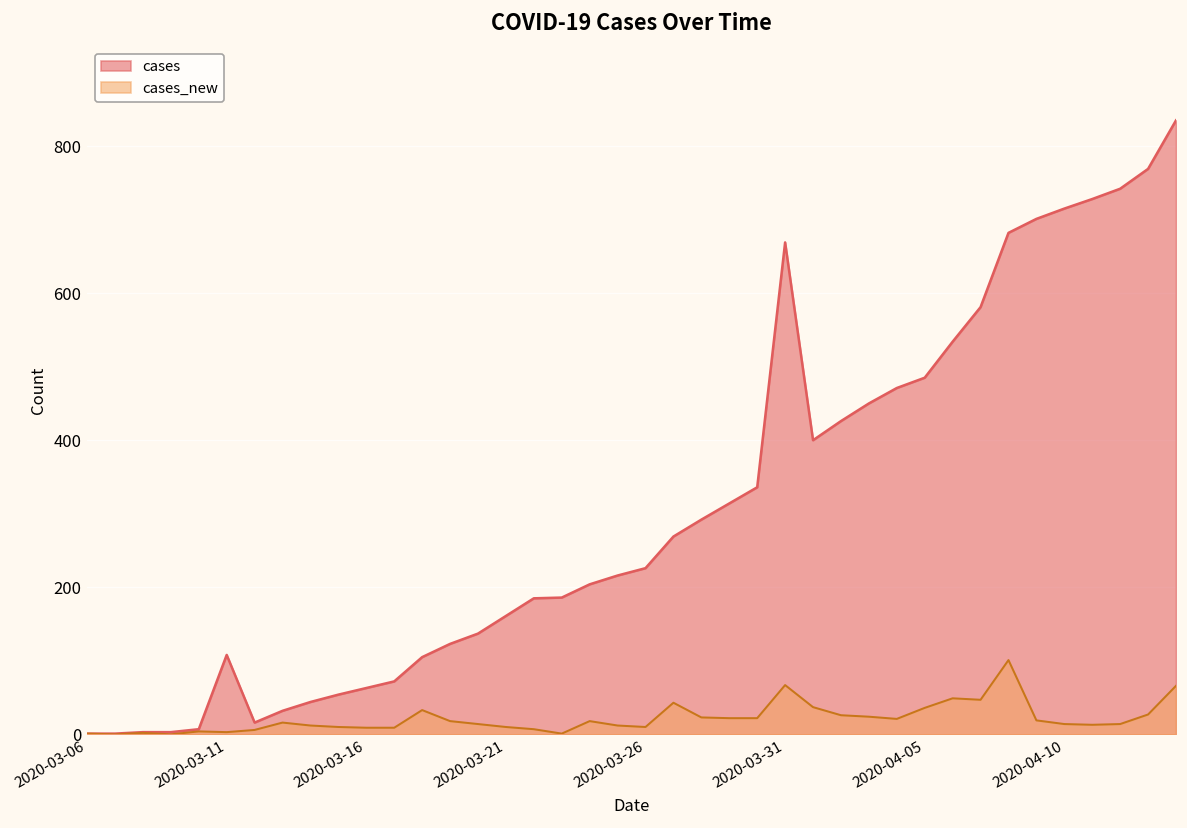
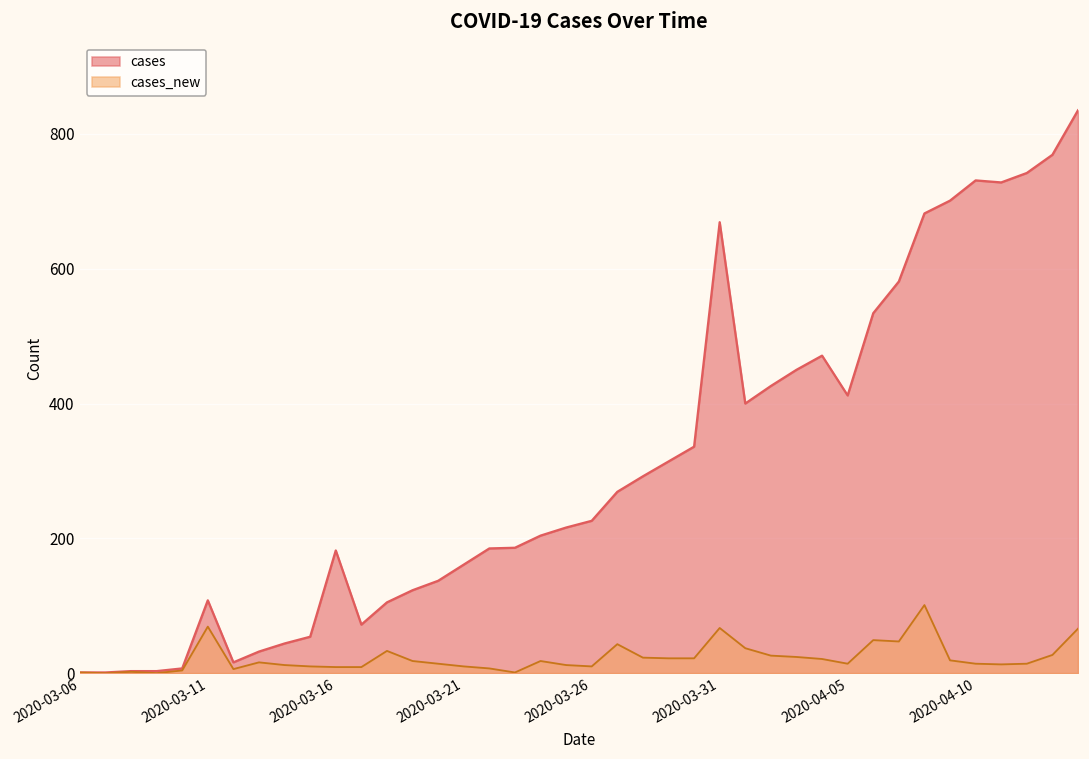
  {
    "cases": {
      "2020-03-11": 110,
-     "2020-03-16": 60,
+     "2020-03-16": 180,
      "2020-03-21": 160,
      "2020-03-26": 230,
      "2020-03-31": 670,
-     "2020-04-05": 490,
-     "2020-04-10": 720
+     "2020-04-05": 410,
+     "2020-04-10": 730
    },
    "cases_new": {
-     "2020-03-11": 0,
+     "2020-03-11": 70,
      "2020-03-16": 10,
      "2020-03-21": 10,
      "2020-03-26": 10,
      "2020-03-31": 70,
-     "2020-04-05": 40,
+     "2020-04-05": 10,
      "2020-04-10": 10
    }
  }
